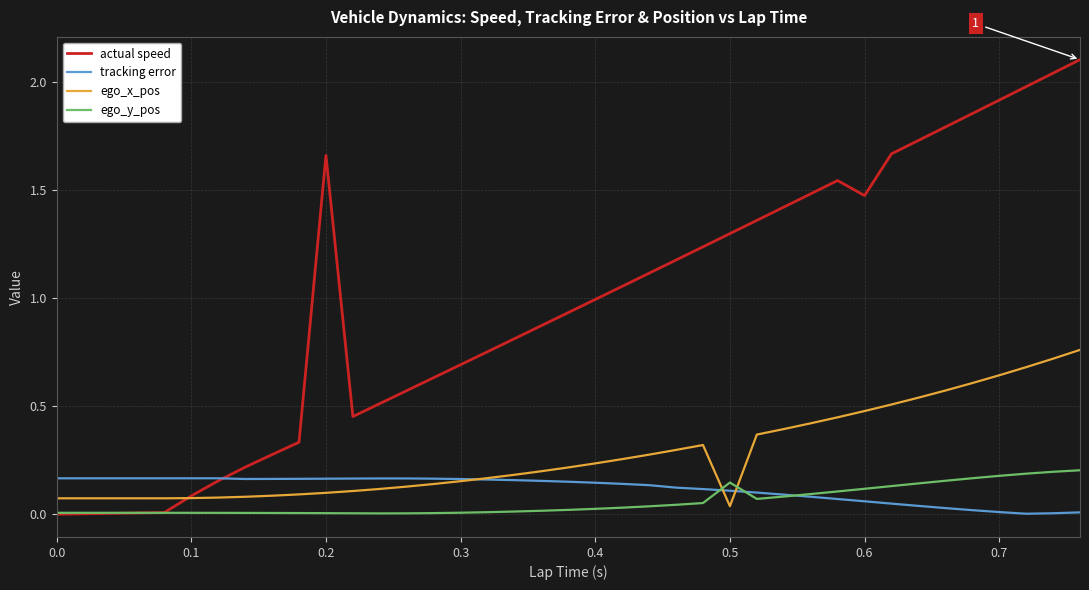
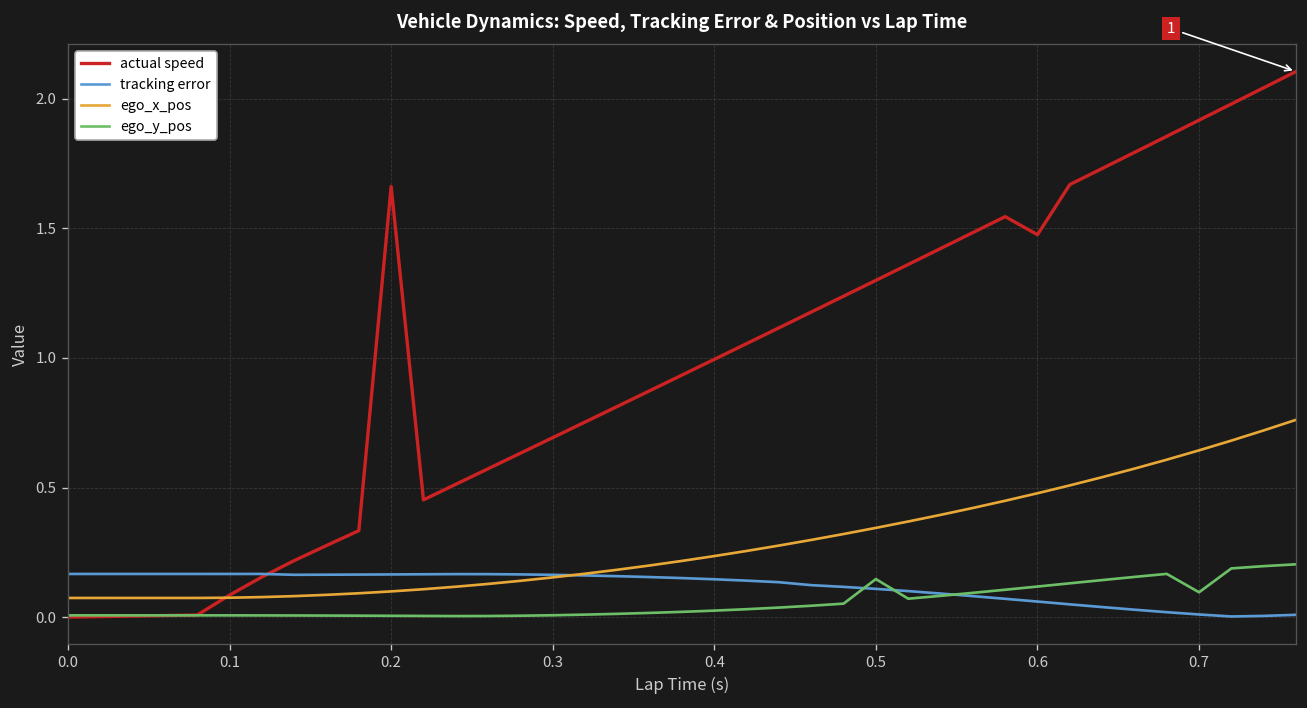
  {
    "actual speed": {
      "0.2": 1.66,
      "0.3": 0.69,
      "0.4": 0.99,
      "0.5": 1.30,
      "0.6": 1.48,
      "0.7": 1.92
    },
    "tracking error": {
      "0.0": 0.17,
      "0.1": 0.17,
      "0.2": 0.16,
      "0.4": 0.15,
      "0.5": 0.11,
      "0.6": 0.06,
      "0.7": 0.01
    },
    "ego_x_pos": {
      "0.0": 0.07,
      "0.2": 0.10,
      "0.4": 0.24,
-     "0.5": 0.04,
+     "0.5": 0.34,
      "0.6": 0.48,
      "0.7": 0.64
    },
    "ego_y_pos": {
      "0.1": 0.01,
      "0.2": 0.00,
      "0.3": 0.01,
      "0.4": 0.02,
      "0.5": 0.15,
      "0.6": 0.12,
-     "0.7": 0.18
+     "0.7": 0.10
    }
  }
